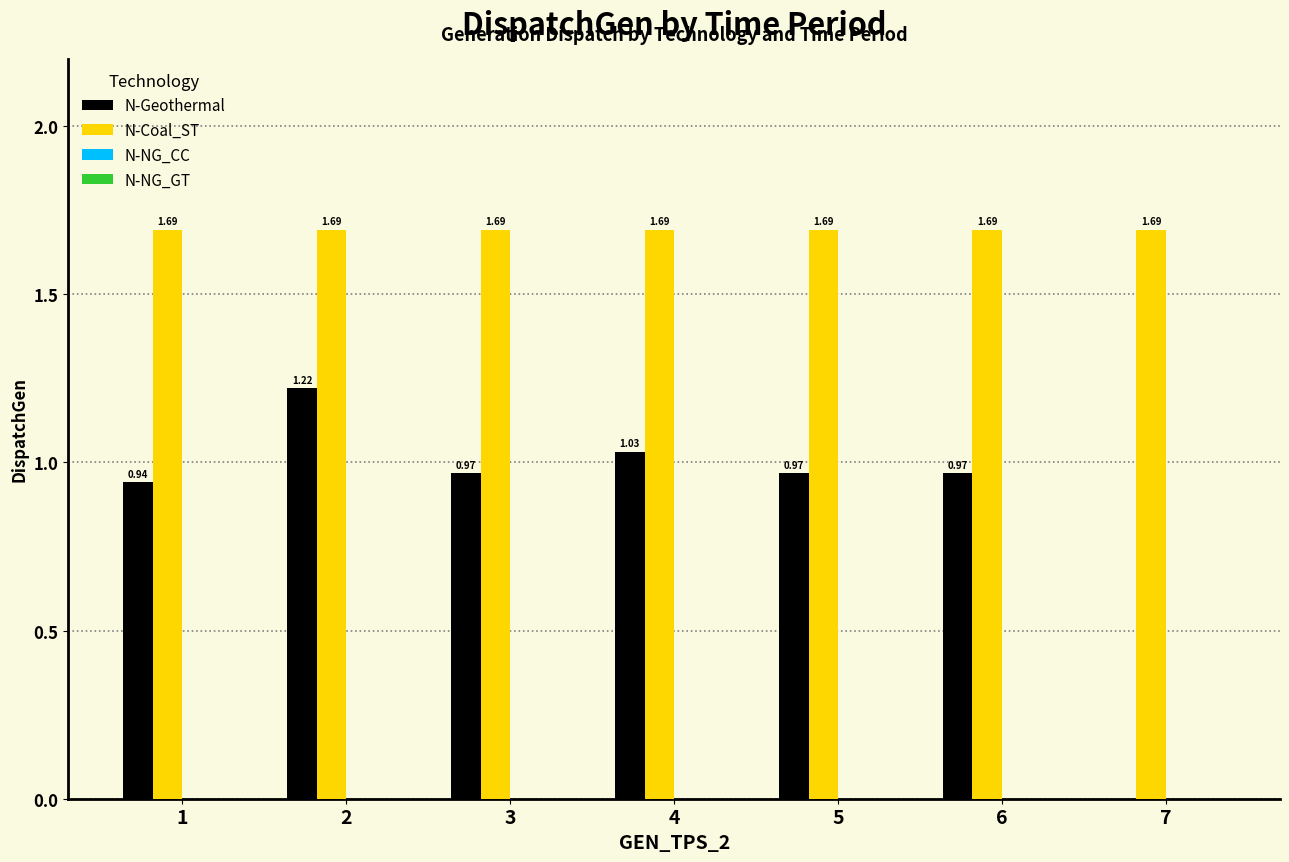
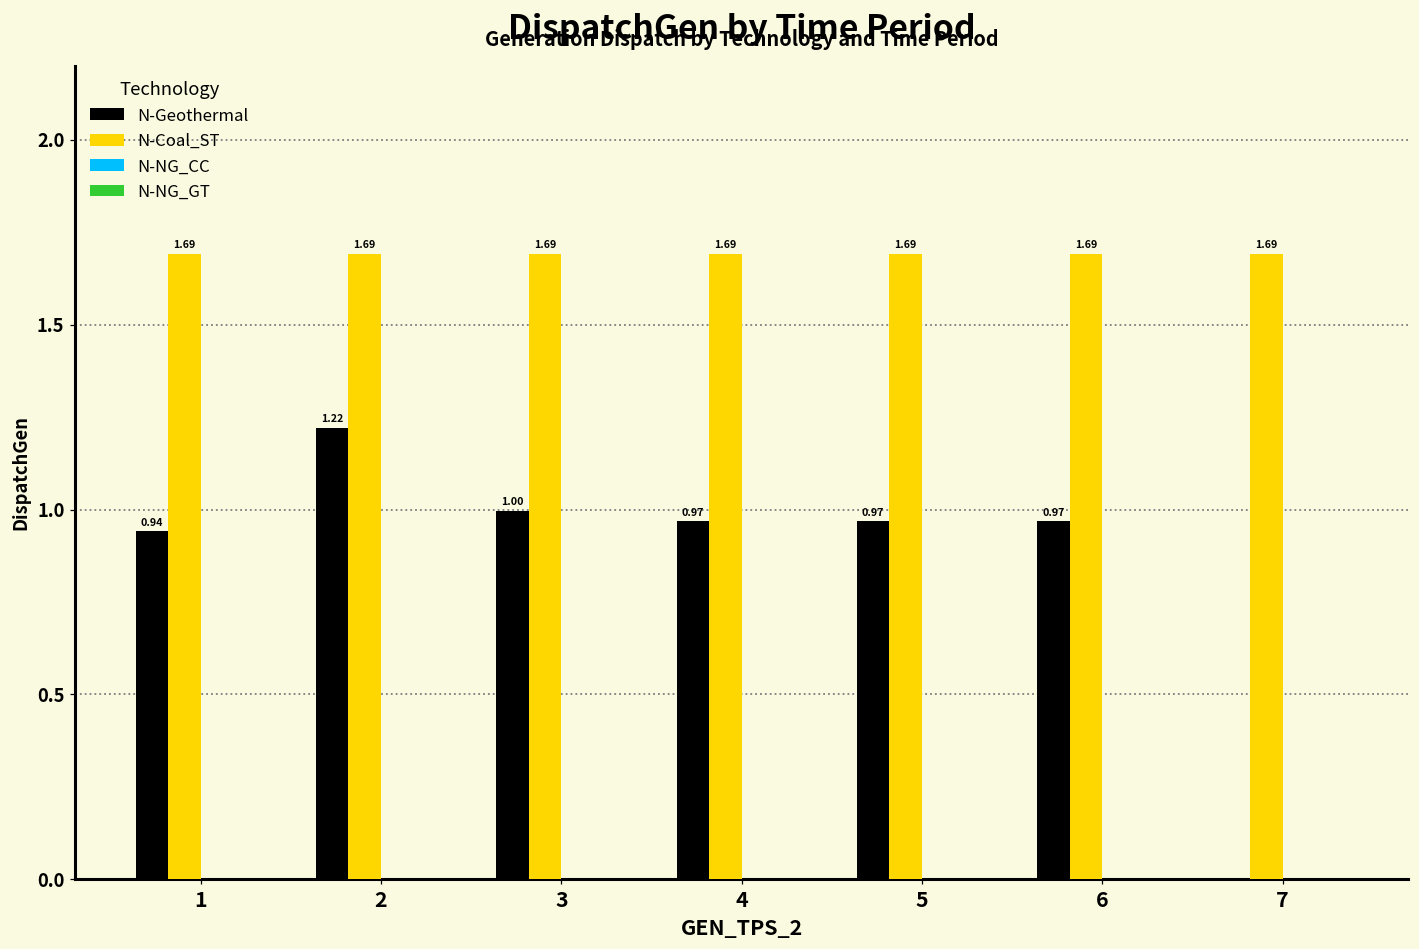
  {
    "N-Geothermal": {
      "1": 0.94,
      "2": 1.22,
-     "3": 0.97,
-     "4": 1.03,
+     "3": 1.00,
+     "4": 0.97,
      "5": 0.97,
      "6": 0.97
    },
    "N-Coal_ST": {
      "1": 1.69,
      "2": 1.69,
      "3": 1.69,
      "4": 1.69,
      "5": 1.69,
      "6": 1.69,
      "7": 1.69
    },
    "N-NG_CC": {
      "1": 0.00,
      "2": 0.00,
      "3": 0.00,
      "4": 0.00,
      "5": 0.00,
      "6": 0.00,
      "7": 0.00
    },
    "N-NG_GT": {
      "1": 0.00,
      "2": 0.00,
      "3": 0.00,
      "4": 0.00,
      "5": 0.00,
      "6": 0.00,
      "7": 0.00
    }
  }
